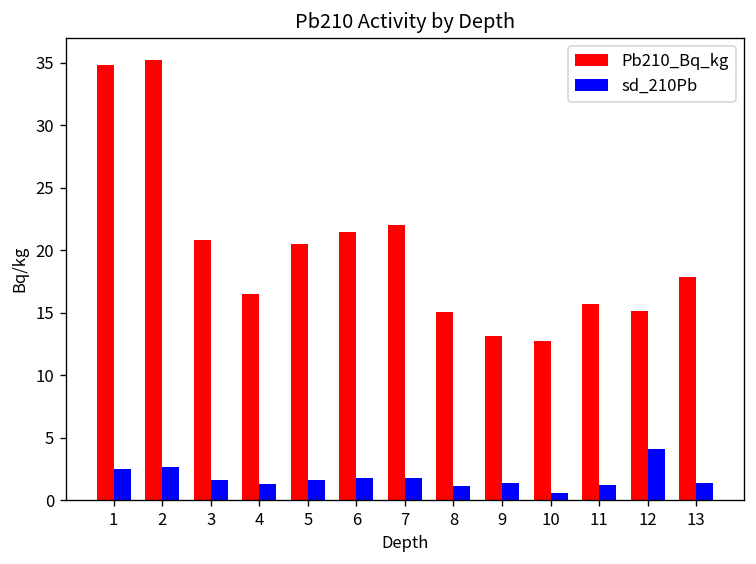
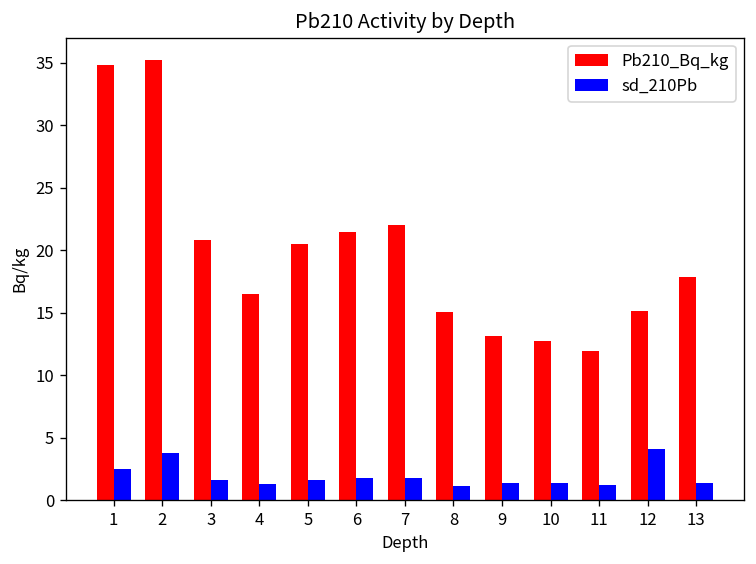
  {
    "Pb210_Bq_kg": {
      "1": 34.8,
      "2": 35.3,
      "3": 20.8,
      "4": 16.5,
      "5": 20.5,
      "6": 21.4,
      "7": 22.0,
      "8": 15.0,
      "9": 13.1,
      "10": 12.7,
-     "11": 15.7,
+     "11": 11.9,
      "12": 15.1,
      "13": 17.9
    },
    "sd_210Pb": {
      "1": 2.5,
-     "2": 2.6,
+     "2": 3.8,
      "3": 1.6,
      "4": 1.3,
      "5": 1.6,
      "6": 1.8,
      "7": 1.7,
      "8": 1.1,
      "9": 1.4,
-     "10": 0.5,
+     "10": 1.3,
      "11": 1.2,
      "12": 4.1,
      "13": 1.4
    }
  }
